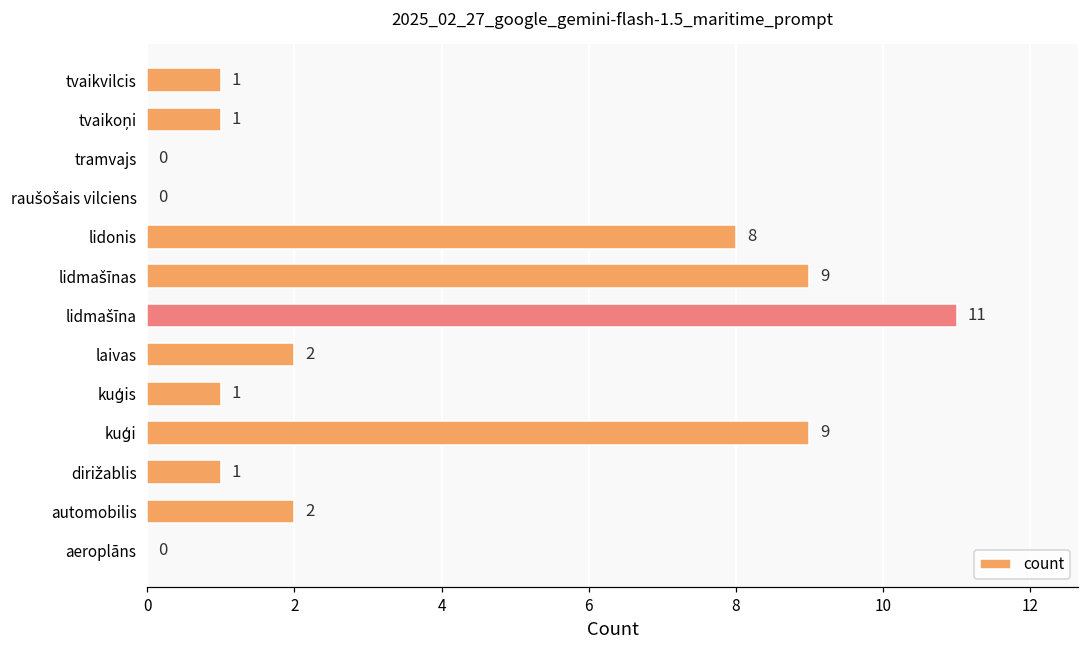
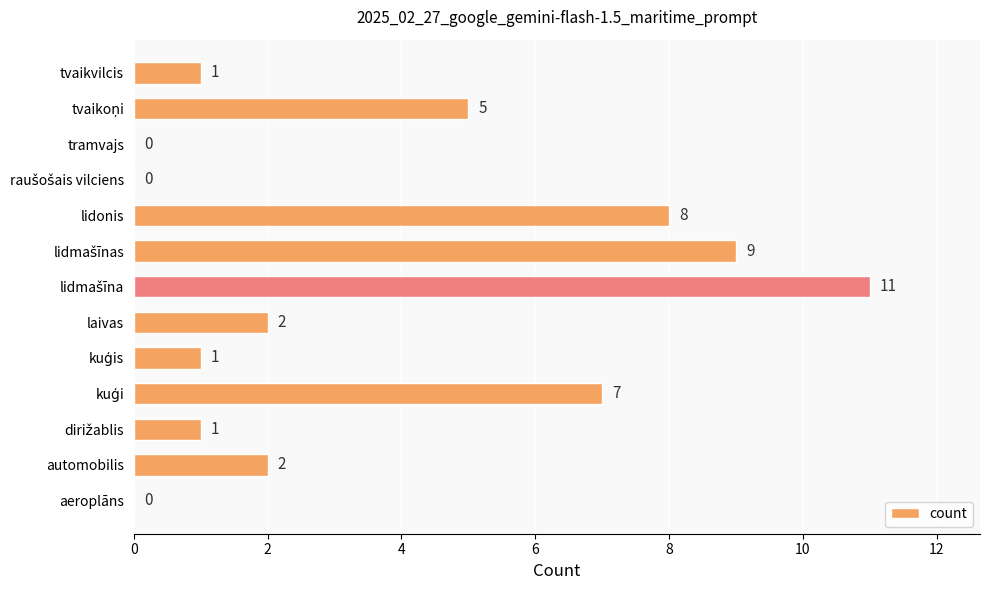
  {
    "tvaikvilcis": 1,
-   "tvaikoņi": 1,
+   "tvaikoņi": 5,
    "tramvajs": 0,
    "raušošais vilciens": 0,
    "lidonis": 8,
    "lidmašīnas": 9,
    "lidmašīna": 11,
    "laivas": 2,
    "kuģis": 1,
-   "kuģi": 9,
+   "kuģi": 7,
    "dirižablis": 1,
    "automobilis": 2,
    "aeroplāns": 0
  }
